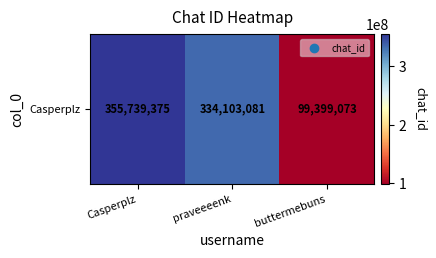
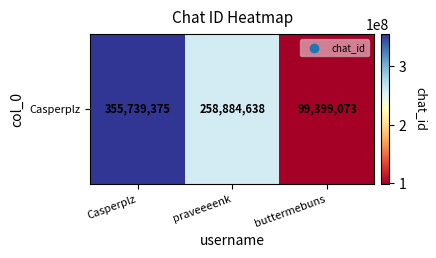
  {
    "Casperplz": {
      "Casperplz": "355,739,375",
-     "praveeeenk": "334,103,081",
+     "praveeeenk": "258,884,638",
      "buttermebuns": "99,399,073"
    }
  }
